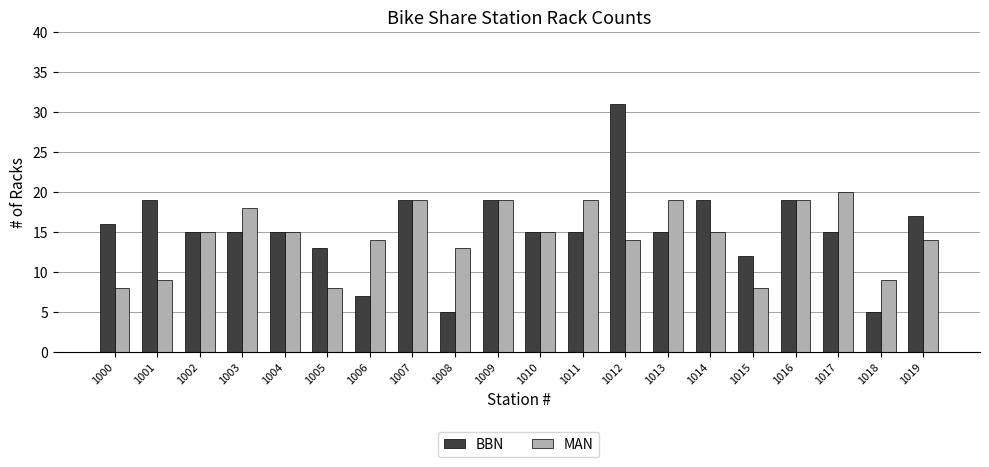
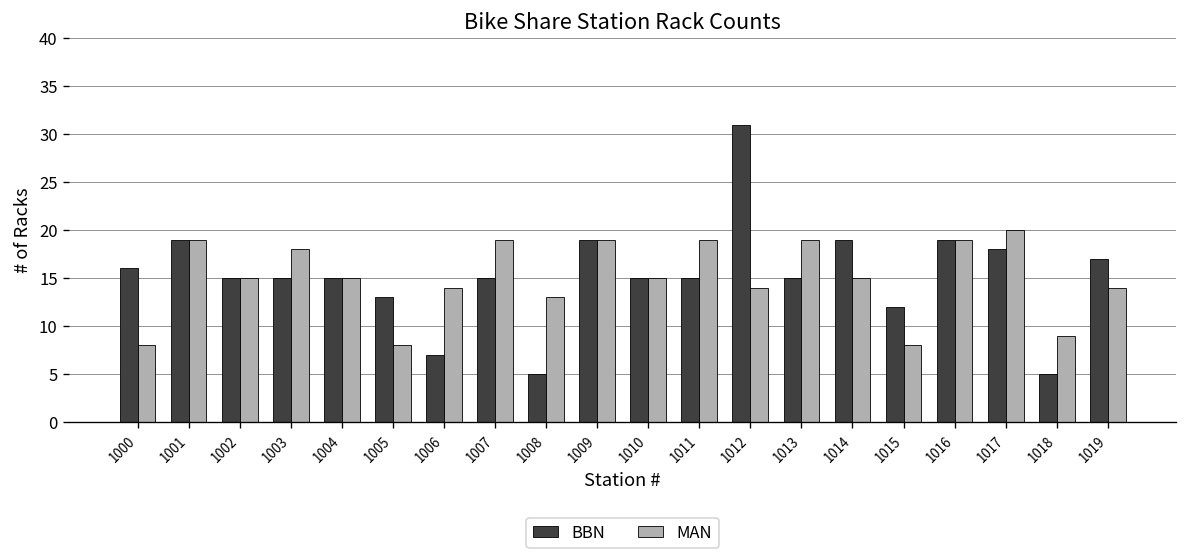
  {
    "BBN": {
      "1000": 16,
      "1001": 19,
      "1002": 15,
      "1003": 15,
      "1004": 15,
      "1005": 13,
      "1006": 7,
-     "1007": 19,
+     "1007": 15,
      "1008": 5,
      "1009": 19,
      "1010": 15,
      "1011": 15,
      "1012": 31,
      "1013": 15,
      "1014": 19,
      "1015": 12,
      "1016": 19,
-     "1017": 15,
+     "1017": 18,
      "1018": 5,
      "1019": 17
    },
    "MAN": {
      "1000": 8,
-     "1001": 9,
+     "1001": 19,
      "1002": 15,
      "1003": 18,
      "1004": 15,
      "1005": 8,
      "1006": 14,
      "1007": 19,
      "1008": 13,
      "1009": 19,
      "1010": 15,
      "1011": 19,
      "1012": 14,
      "1013": 19,
      "1014": 15,
      "1015": 8,
      "1016": 19,
      "1017": 20,
      "1018": 9,
      "1019": 14
    }
  }
